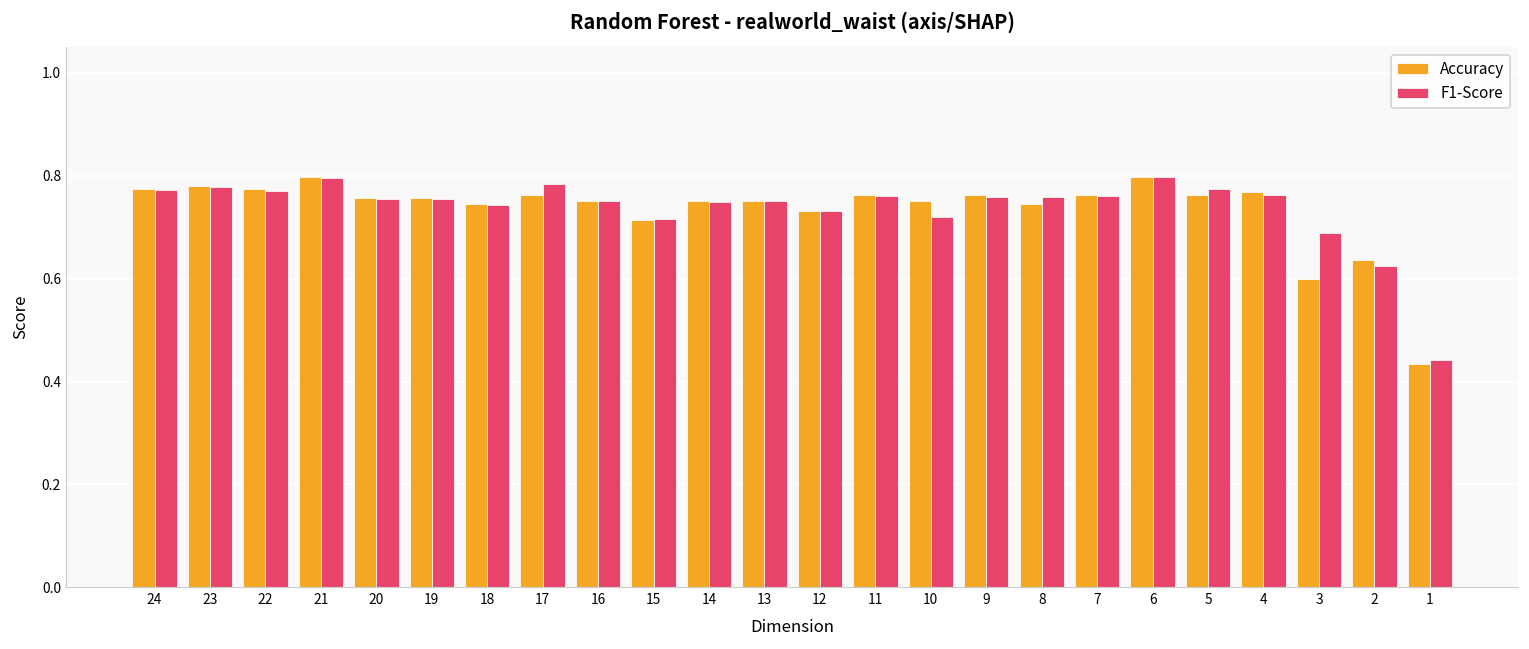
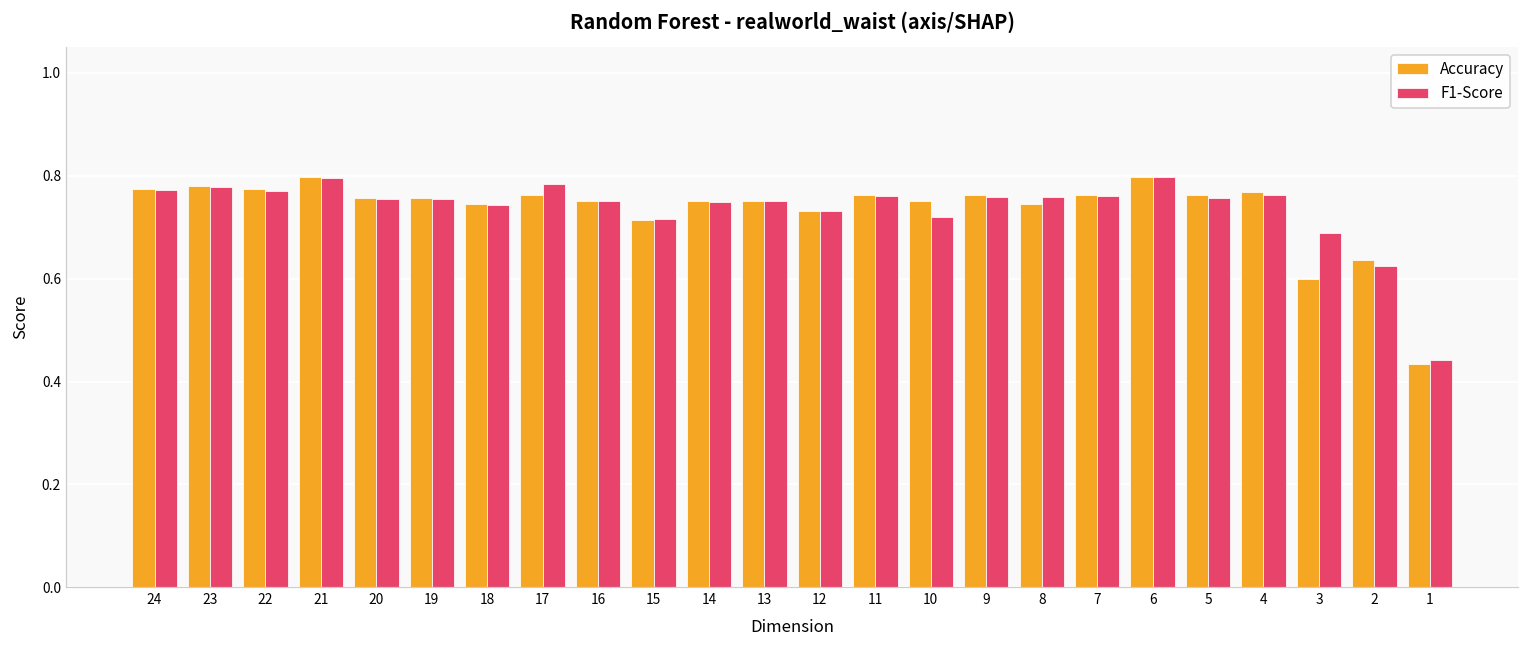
  {
    "Accuracy": {
      "24": 0.77,
      "23": 0.78,
      "22": 0.77,
      "21": 0.80,
      "20": 0.76,
      "19": 0.76,
      "18": 0.74,
      "17": 0.76,
      "16": 0.75,
      "15": 0.71,
      "14": 0.75,
      "13": 0.75,
      "12": 0.73,
      "11": 0.76,
      "10": 0.75,
      "9": 0.76,
      "8": 0.74,
      "7": 0.76,
      "6": 0.80,
      "5": 0.76,
      "4": 0.77,
      "3": 0.60,
      "2": 0.64,
      "1": 0.43
    },
    "F1-Score": {
      "24": 0.77,
      "23": 0.78,
      "22": 0.77,
      "21": 0.80,
      "20": 0.75,
      "19": 0.75,
      "18": 0.74,
      "17": 0.78,
      "16": 0.75,
      "15": 0.72,
      "14": 0.75,
      "13": 0.75,
      "12": 0.73,
      "11": 0.76,
      "10": 0.72,
      "9": 0.76,
      "8": 0.76,
      "7": 0.76,
      "6": 0.80,
-     "5": 0.77,
+     "5": 0.76,
      "4": 0.76,
      "3": 0.69,
      "2": 0.62,
      "1": 0.44
    }
  }
